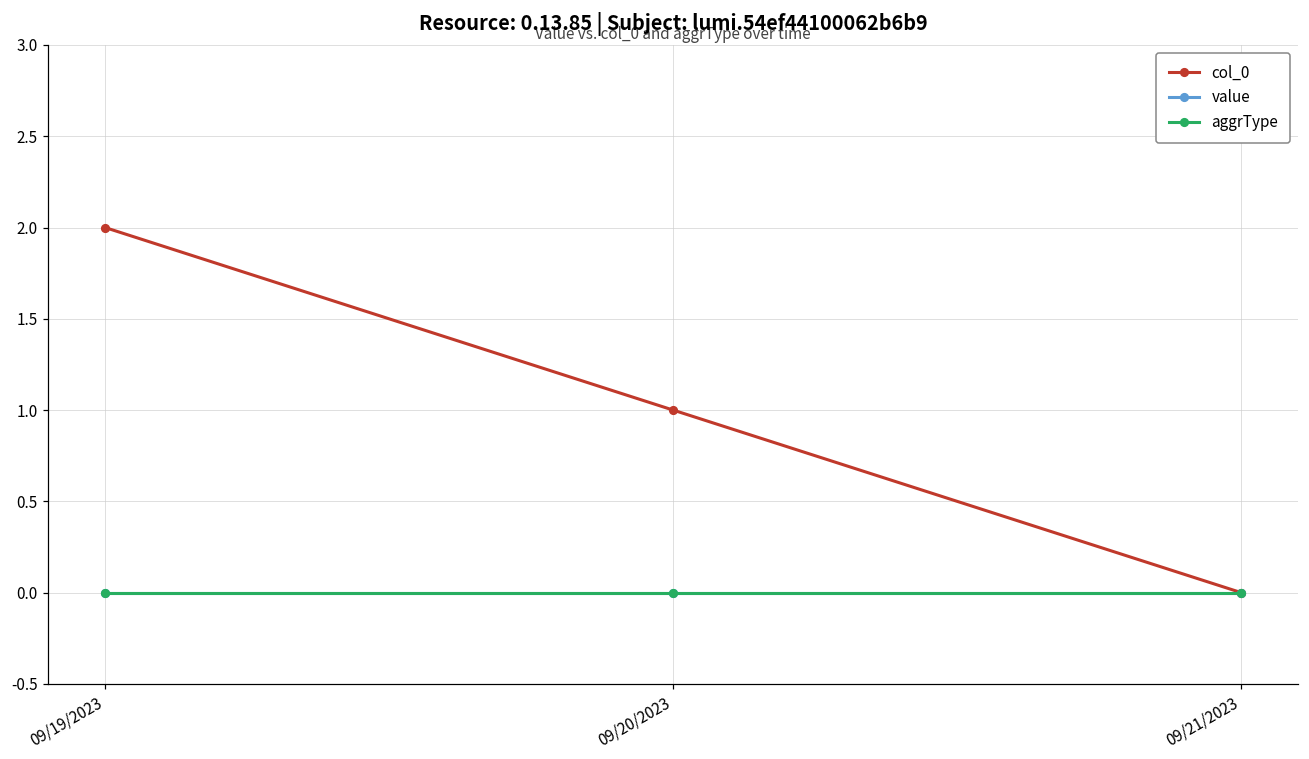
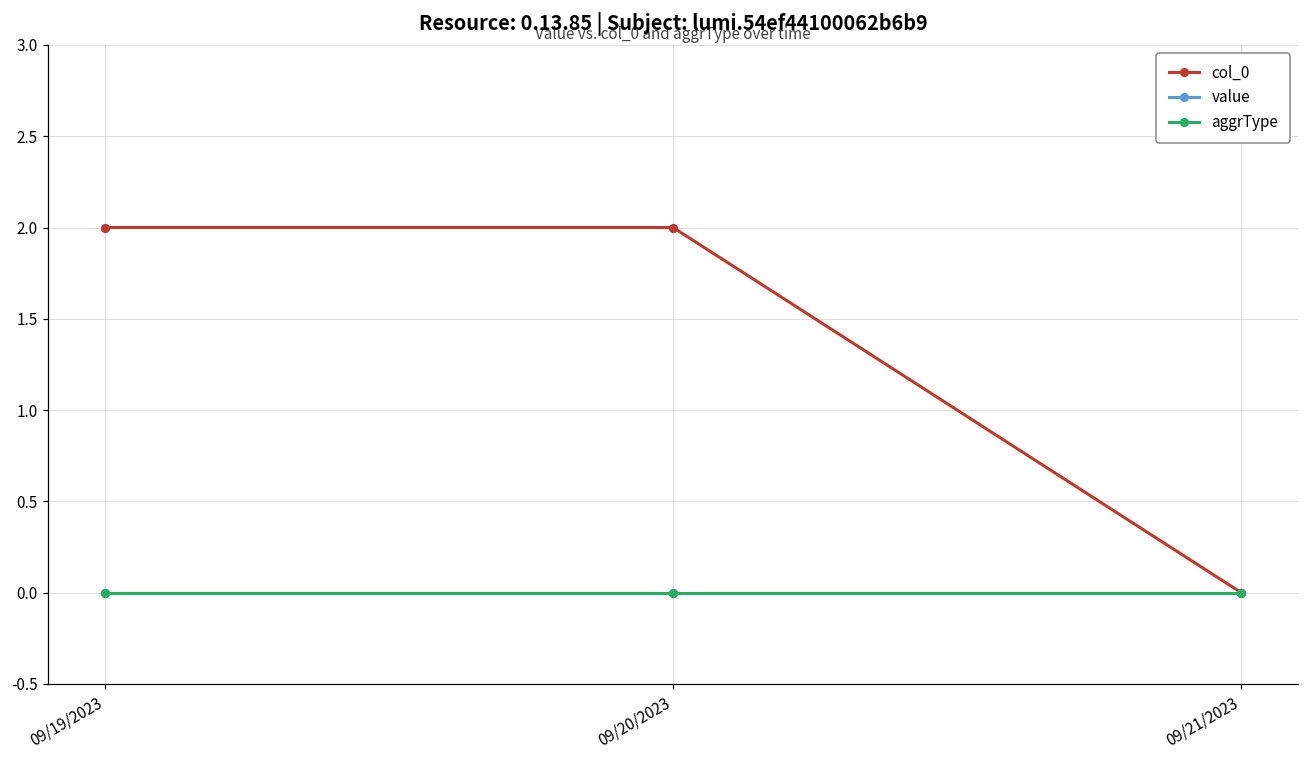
  {
    "col_0": {
      "09/19/2023": 2,
-     "09/20/2023": 1
+     "09/20/2023": 2
    },
    "aggrType": {
      "09/19/2023": 0,
      "09/20/2023": 0
    }
  }
